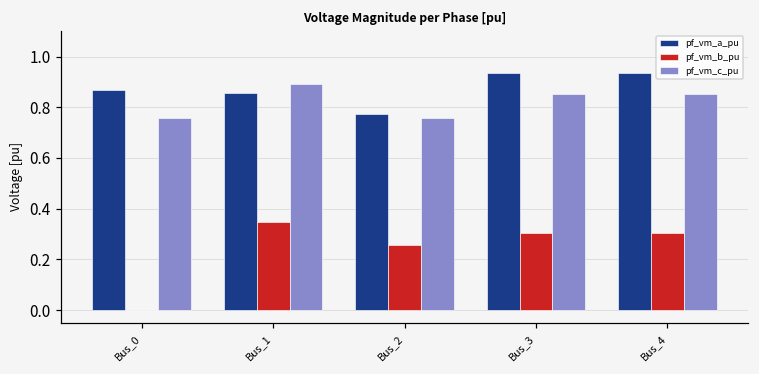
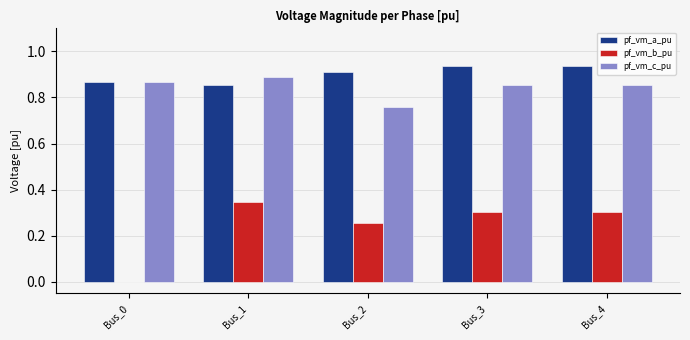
  {
    "pf_vm_a_pu": {
      "Bus_0": 0.87,
      "Bus_1": 0.86,
-     "Bus_2": 0.77,
+     "Bus_2": 0.91,
      "Bus_3": 0.94,
      "Bus_4": 0.94
    },
    "pf_vm_b_pu": {
      "Bus_0": 0.00,
      "Bus_1": 0.35,
      "Bus_2": 0.26,
      "Bus_3": 0.30,
      "Bus_4": 0.30
    },
    "pf_vm_c_pu": {
-     "Bus_0": 0.76,
+     "Bus_0": 0.87,
      "Bus_1": 0.89,
      "Bus_2": 0.76,
      "Bus_3": 0.85,
      "Bus_4": 0.85
    }
  }
